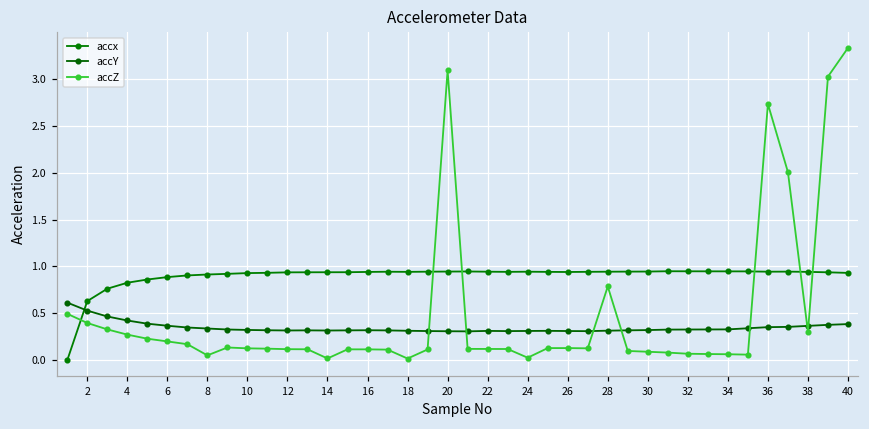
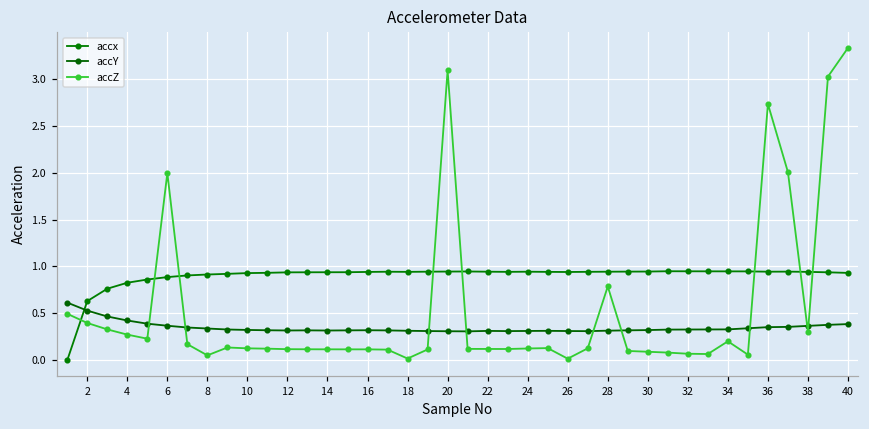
  {
    "accZ": {
      "2": 0.4,
      "4": 0.3,
-     "6": 0.2,
+     "6": 2.0,
      "8": 0.1,
      "10": 0.1,
      "12": 0.1,
-     "14": 0.0,
+     "14": 0.1,
      "16": 0.1,
      "18": 0.0,
      "20": 3.1,
      "22": 0.1,
-     "24": 0.0,
-     "26": 0.1,
+     "24": 0.1,
+     "26": 0.0,
      "28": 0.8,
      "30": 0.1,
      "32": 0.1,
-     "34": 0.1,
+     "34": 0.2,
      "36": 2.7,
      "38": 0.3,
      "40": 3.3
    }
  }
